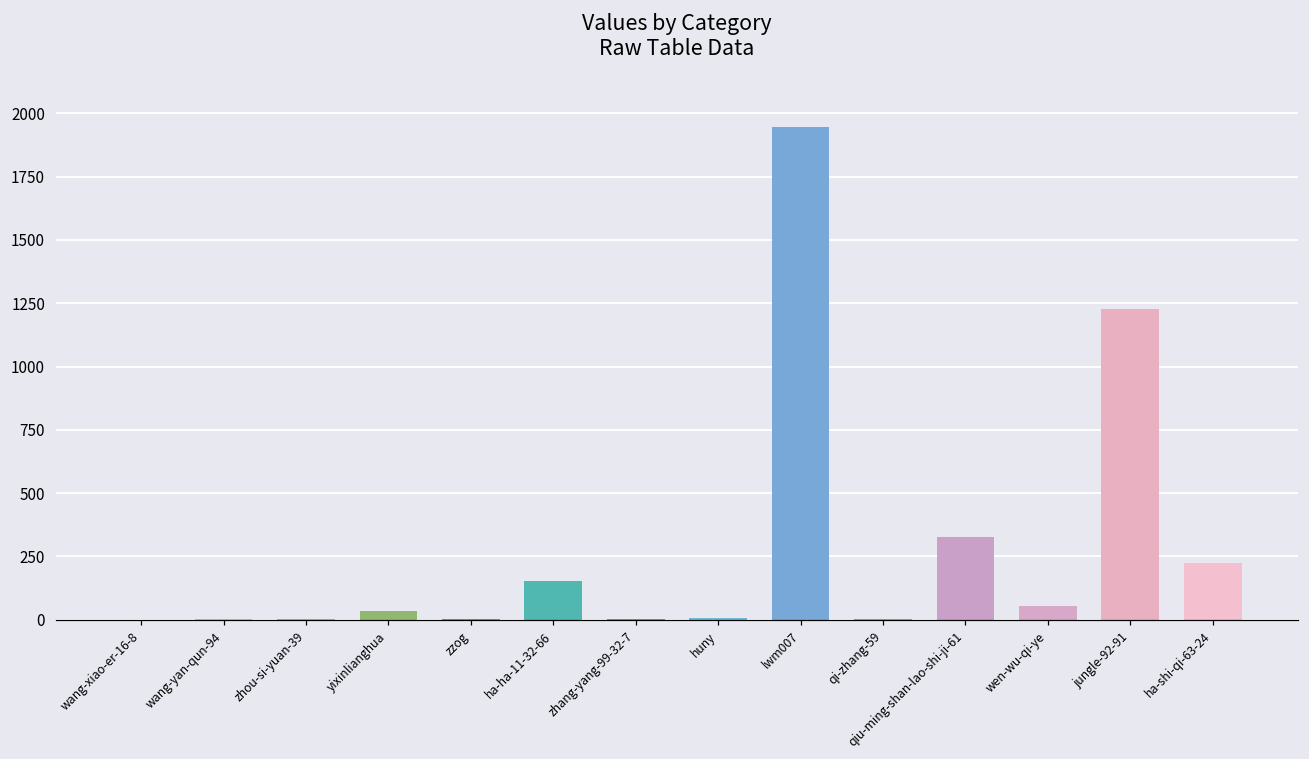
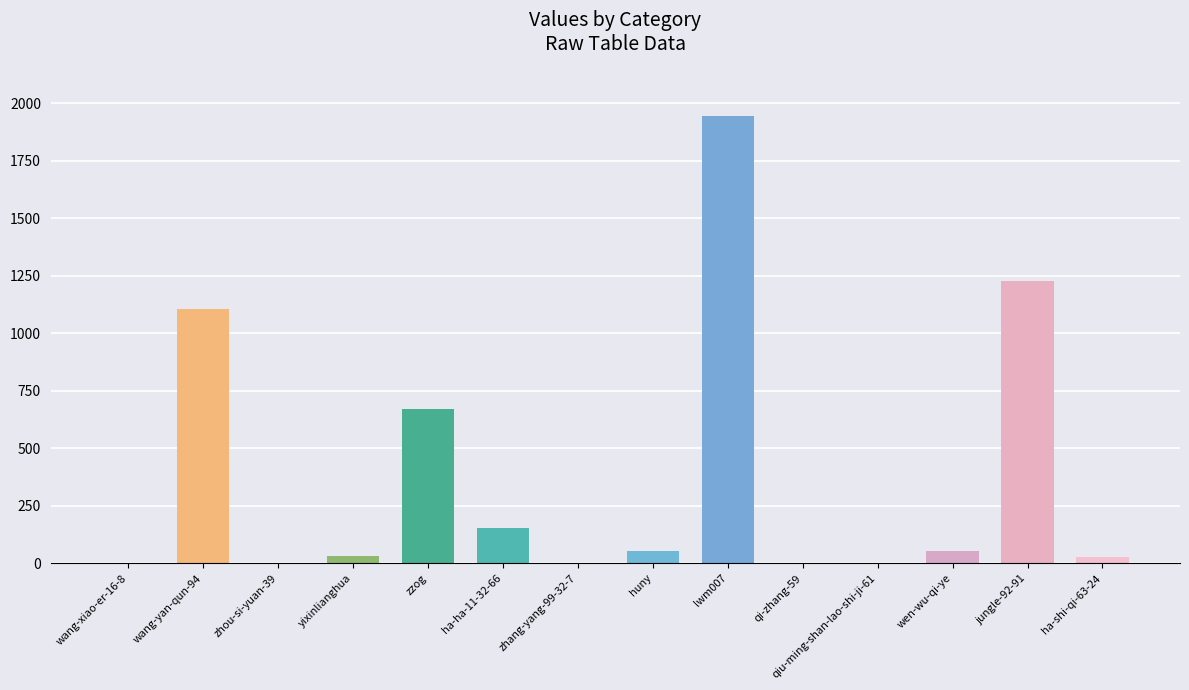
  {
    "wang-xiao-er-16-8": 0,
-   "wang-yan-qun-94": 0,
+   "wang-yan-qun-94": 1110,
    "yixinlianghua": 30,
-   "zzog": 0,
+   "zzog": 670,
    "ha-ha-11-32-66": 150,
-   "huny": 10,
+   "huny": 50,
    "lwm007": 1950,
-   "qiu-ming-shan-lao-shi-ji-61": 330,
+   "qiu-ming-shan-lao-shi-ji-61": 0,
    "wen-wu-qi-ye": 50,
    "jungle-92-91": 1230,
-   "ha-shi-qi-63-24": 220
+   "ha-shi-qi-63-24": 30
  }
